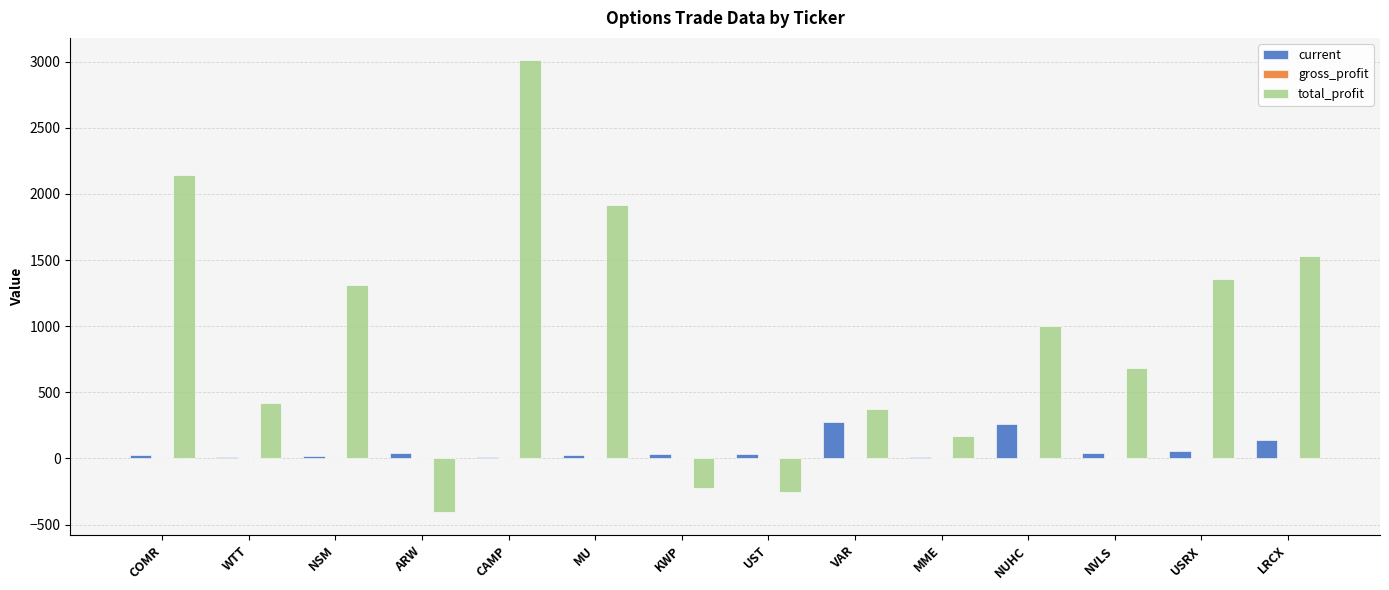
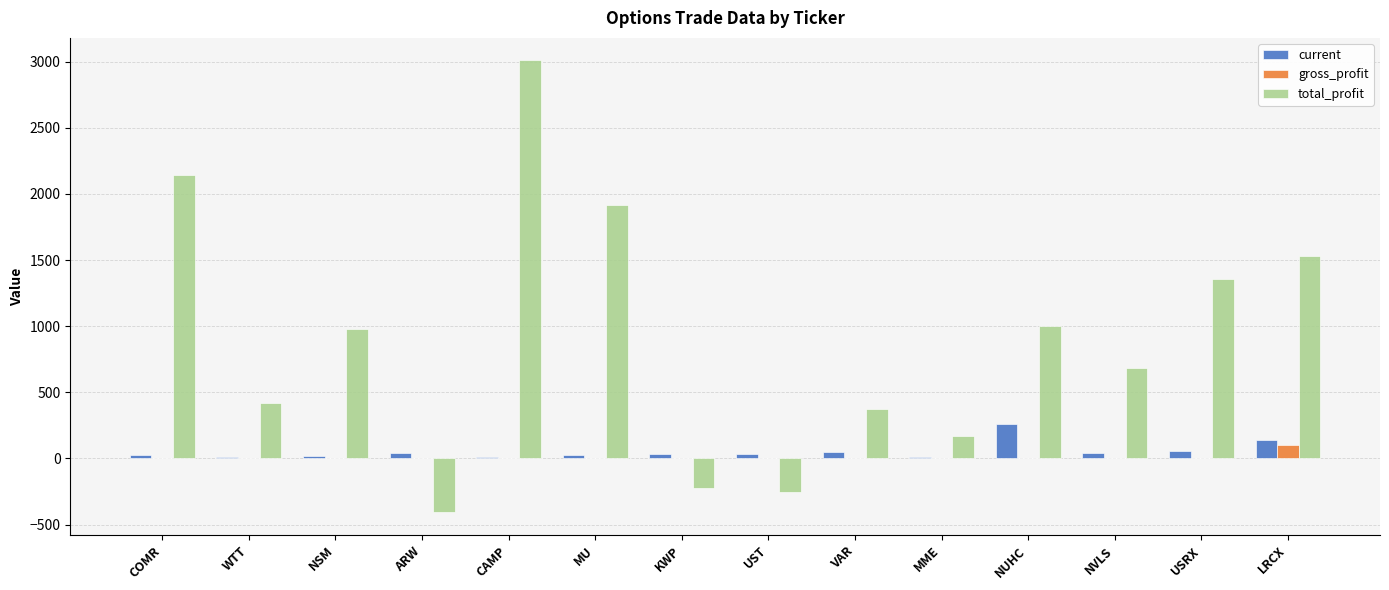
  {
    "current": {
      "COMR": 20,
      "ARW": 40,
      "MU": 20,
      "KWP": 40,
      "UST": 30,
-     "VAR": 270,
+     "VAR": 50,
      "NUHC": 260,
      "NVLS": 40,
      "USRX": 60,
      "LRCX": 140
    },
    "gross_profit": {
-     "LRCX": 0
+     "LRCX": 100
    },
    "total_profit": {
      "COMR": 2150,
      "WTT": 420,
-     "NSM": 1310,
+     "NSM": 980,
      "ARW": -410,
      "CAMP": 3010,
      "MU": 1920,
      "KWP": -220,
      "UST": -250,
      "VAR": 380,
      "MME": 170,
      "NUHC": 1000,
      "NVLS": 680,
      "USRX": 1350,
      "LRCX": 1530
    }
  }
